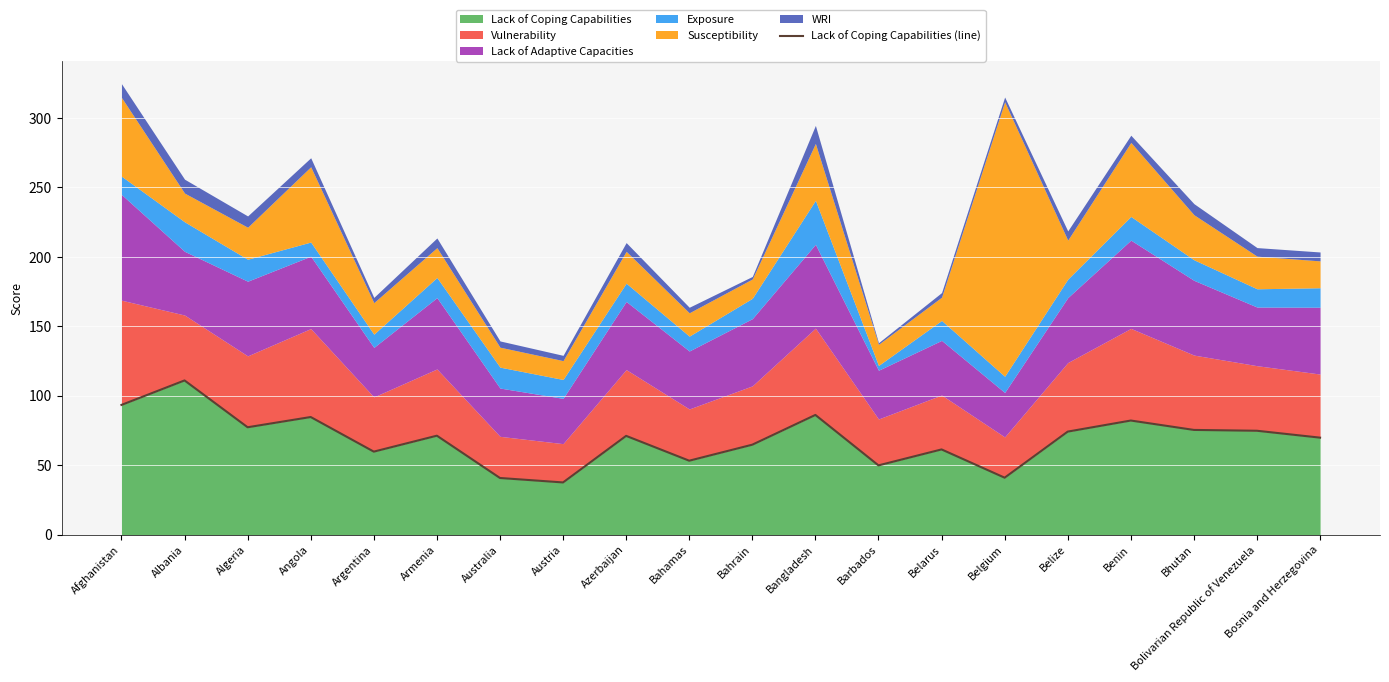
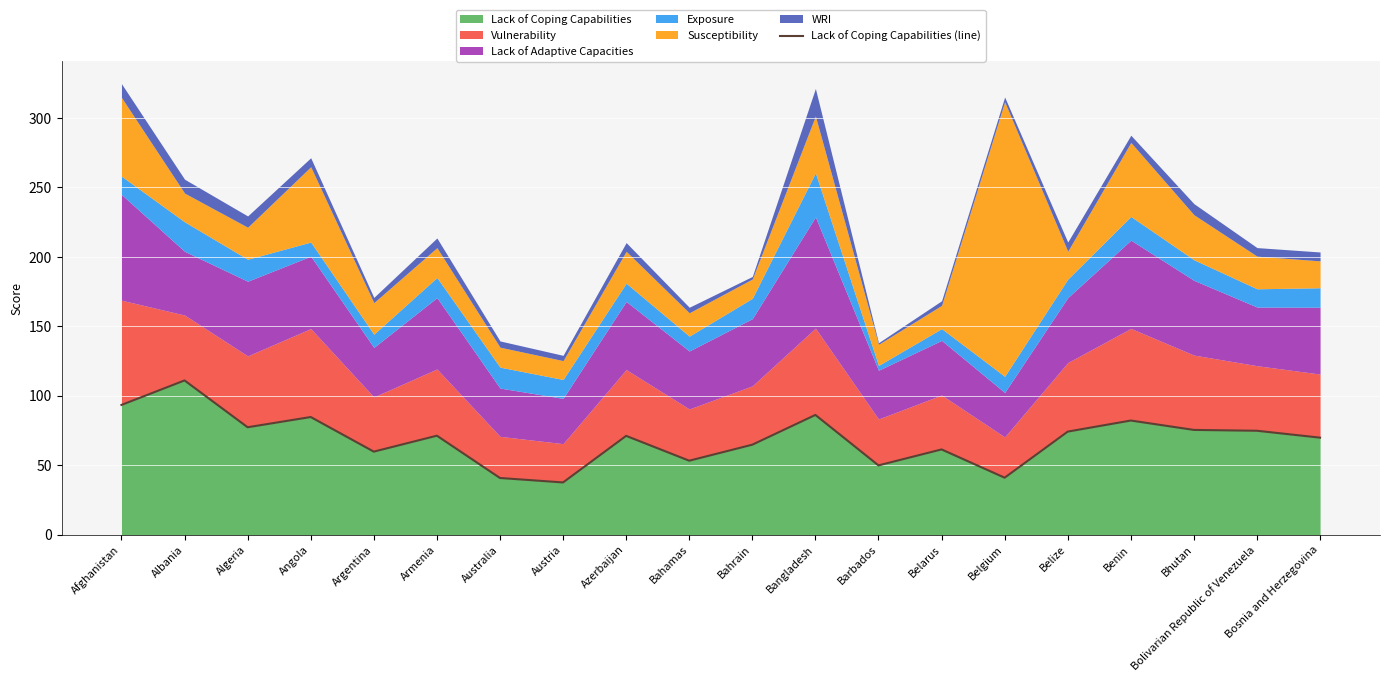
  {
    "Lack of Coping Capabilities": {
      "Afghanistan": 93,
      "Albania": 111,
      "Algeria": 77,
      "Angola": 85,
      "Argentina": 60,
      "Armenia": 71,
      "Australia": 41,
      "Austria": 38,
      "Azerbaijan": 71,
      "Bahamas": 53,
      "Bahrain": 65,
      "Bangladesh": 86,
      "Barbados": 50,
      "Belarus": 61,
      "Belgium": 41,
      "Belize": 74,
      "Benin": 82,
      "Bhutan": 75,
      "Bolivarian Republic of Venezuela": 75,
      "Bosnia and Herzegovina": 70
    },
    "Vulnerability": {
      "Afghanistan": 75,
      "Albania": 47,
      "Algeria": 51,
      "Angola": 64,
      "Argentina": 39,
      "Armenia": 48,
      "Australia": 30,
      "Austria": 28,
      "Azerbaijan": 48,
      "Bahamas": 37,
      "Bahrain": 42,
      "Bangladesh": 63,
      "Barbados": 33,
      "Belarus": 39,
      "Belgium": 29,
      "Belize": 50,
      "Benin": 66,
      "Bhutan": 54,
      "Bolivarian Republic of Venezuela": 47,
      "Bosnia and Herzegovina": 46
    },
    "Lack of Adaptive Capacities": {
      "Afghanistan": 76,
      "Albania": 46,
      "Algeria": 54,
      "Angola": 52,
      "Argentina": 36,
      "Armenia": 51,
      "Australia": 35,
      "Austria": 33,
      "Azerbaijan": 49,
      "Bahamas": 42,
      "Bahrain": 48,
-     "Bangladesh": 60,
+     "Bangladesh": 80,
      "Barbados": 35,
      "Belarus": 39,
      "Belgium": 32,
      "Belize": 47,
      "Benin": 64,
      "Bhutan": 54,
      "Bolivarian Republic of Venezuela": 42,
      "Bosnia and Herzegovina": 48
    },
    "Exposure": {
      "Afghanistan": 13,
      "Albania": 21,
      "Algeria": 16,
      "Angola": 10,
      "Argentina": 10,
      "Armenia": 15,
      "Australia": 15,
      "Austria": 14,
      "Azerbaijan": 13,
      "Bahamas": 11,
      "Bahrain": 15,
      "Bangladesh": 32,
      "Barbados": 3,
-     "Belarus": 14,
+     "Belarus": 8,
      "Belgium": 12,
      "Belize": 13,
      "Benin": 17,
      "Bhutan": 15,
      "Bolivarian Republic of Venezuela": 13,
      "Bosnia and Herzegovina": 14
    },
    "Susceptibility": {
      "Afghanistan": 57,
      "Albania": 21,
      "Algeria": 23,
      "Angola": 54,
      "Argentina": 23,
      "Armenia": 21,
      "Australia": 14,
      "Austria": 14,
      "Azerbaijan": 23,
      "Bahamas": 17,
      "Bangladesh": 41,
      "Belarus": 17,
      "Belgium": 198,
-     "Belize": 28,
+     "Belize": 20,
      "Benin": 53,
      "Bhutan": 32,
      "Bolivarian Republic of Venezuela": 24,
      "Bosnia and Herzegovina": 19
    },
    "WRI": {
      "Afghanistan": 10,
      "Albania": 10,
      "Algeria": 8,
      "Angola": 6,
      "Argentina": 4,
      "Armenia": 7,
      "Australia": 5,
      "Austria": 4,
      "Azerbaijan": 6,
      "Bahamas": 4,
-     "Bangladesh": 13,
+     "Bangladesh": 20,
      "Belarus": 3,
      "Belgium": 3,
      "Belize": 7,
      "Benin": 5,
      "Bhutan": 8,
      "Bolivarian Republic of Venezuela": 6,
      "Bosnia and Herzegovina": 6
    }
  }
